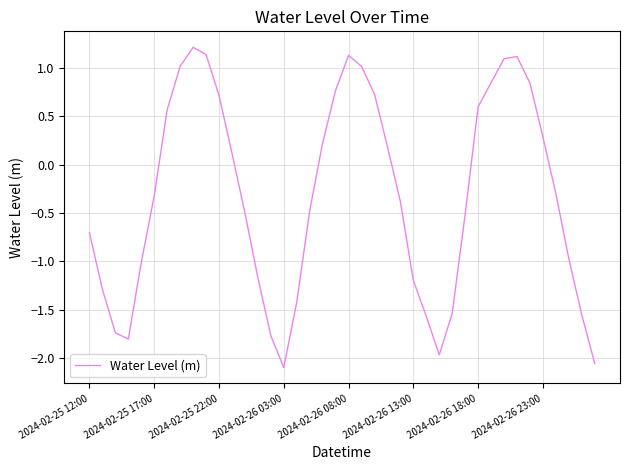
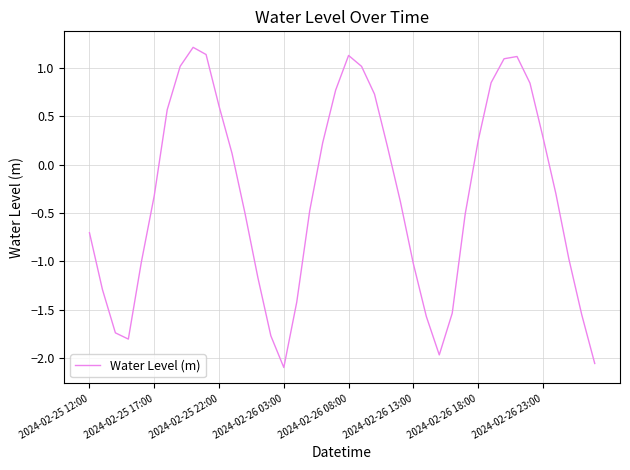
  {
    "2024-02-25 12:00": -0.7,
    "2024-02-25 17:00": -0.3,
-   "2024-02-25 22:00": 0.7,
+   "2024-02-25 22:00": 0.6,
    "2024-02-26 03:00": -2.1,
    "2024-02-26 08:00": 1.1,
-   "2024-02-26 13:00": -1.2,
-   "2024-02-26 18:00": 0.6,
+   "2024-02-26 13:00": -1.0,
+   "2024-02-26 18:00": 0.2,
    "2024-02-26 23:00": 0.3
  }
